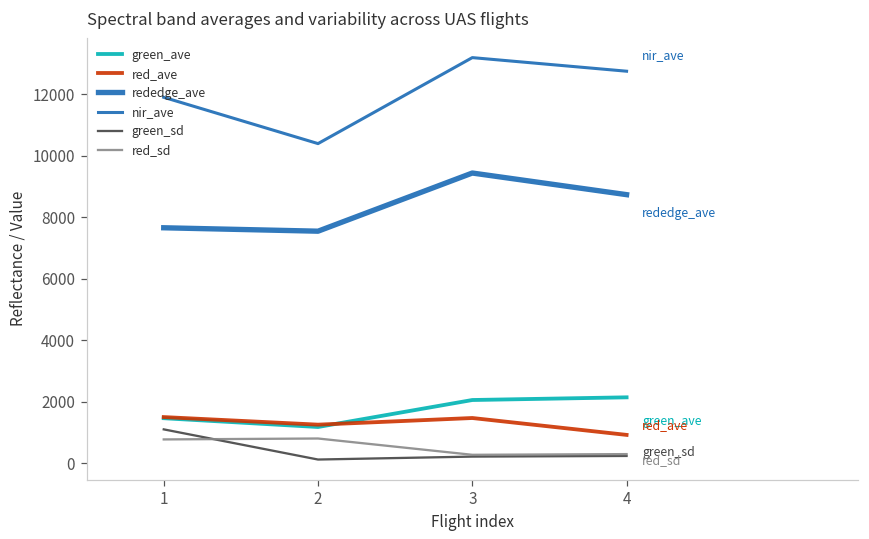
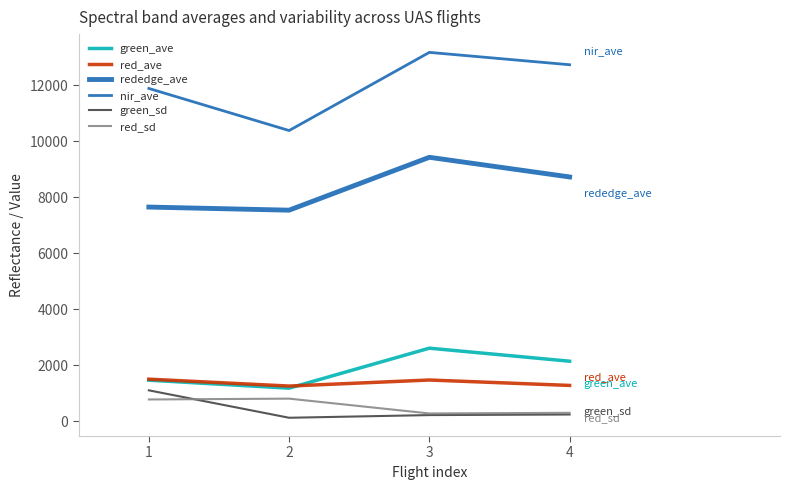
  {
    "green_ave": {
-     "3": 2100,
+     "3": 2600,
      "4": 2100
    },
    "red_ave": {
      "3": 1500,
-     "4": 900
+     "4": 1300
    },
    "green_sd": {
      "1": 1100,
      "2": 100
    },
    "red_sd": {
      "1": 800,
      "2": 800
    }
  }
